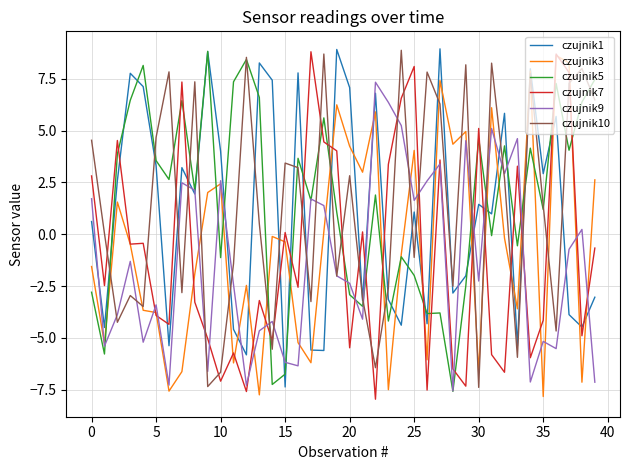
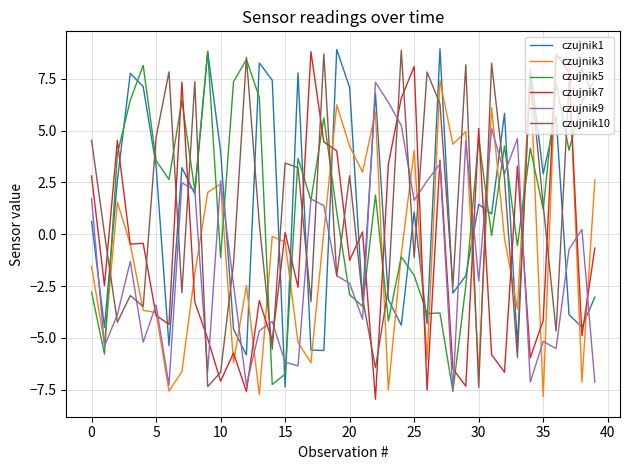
  {
    "czujnik1": {
      "0": 0.6,
      "5": 3.3,
      "10": 4.0,
      "15": -7.4,
      "20": 7.1,
      "25": 1.1,
      "30": 1.4,
      "35": 2.9
    },
    "czujnik3": {
      "0": -1.6,
      "5": -3.8,
      "10": 2.4,
      "15": -0.4,
      "20": 4.2,
      "25": 4.0,
      "30": -6.7,
      "35": -7.8
    },
    "czujnik5": {
      "0": -2.8,
      "5": 3.6,
      "10": -1.1,
      "15": -6.8,
      "20": -2.9,
      "25": -2.0,
      "30": 4.6,
      "35": 1.2
    },
    "czujnik7": {
      "0": 2.8,
      "5": -3.9,
      "10": -7.1,
      "15": 0.1,
-     "20": -5.5,
+     "20": -1.3,
      "25": 8.1,
      "30": 5.1,
      "35": -4.2
    },
    "czujnik9": {
      "0": 1.7,
      "5": -3.4,
      "10": 2.6,
      "15": -6.2,
      "20": -2.4,
      "25": 1.6,
      "30": -2.3,
      "35": -5.2
    },
    "czujnik10": {
      "0": 4.5,
      "5": 4.7,
      "10": -6.7,
      "15": 3.4,
      "20": 2.8,
      "25": -1.1,
      "30": -7.4,
      "35": 1.4
    }
  }
